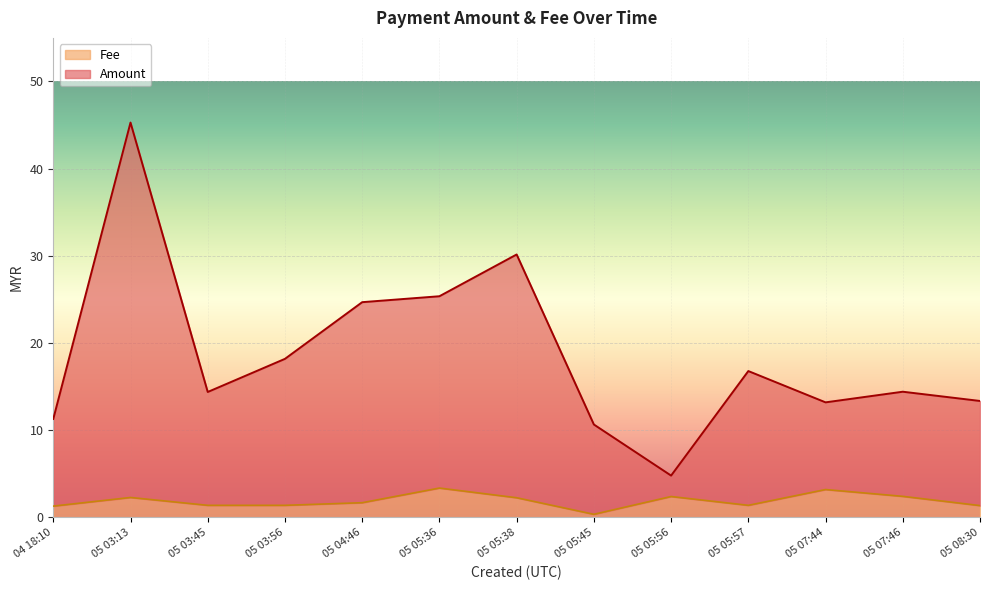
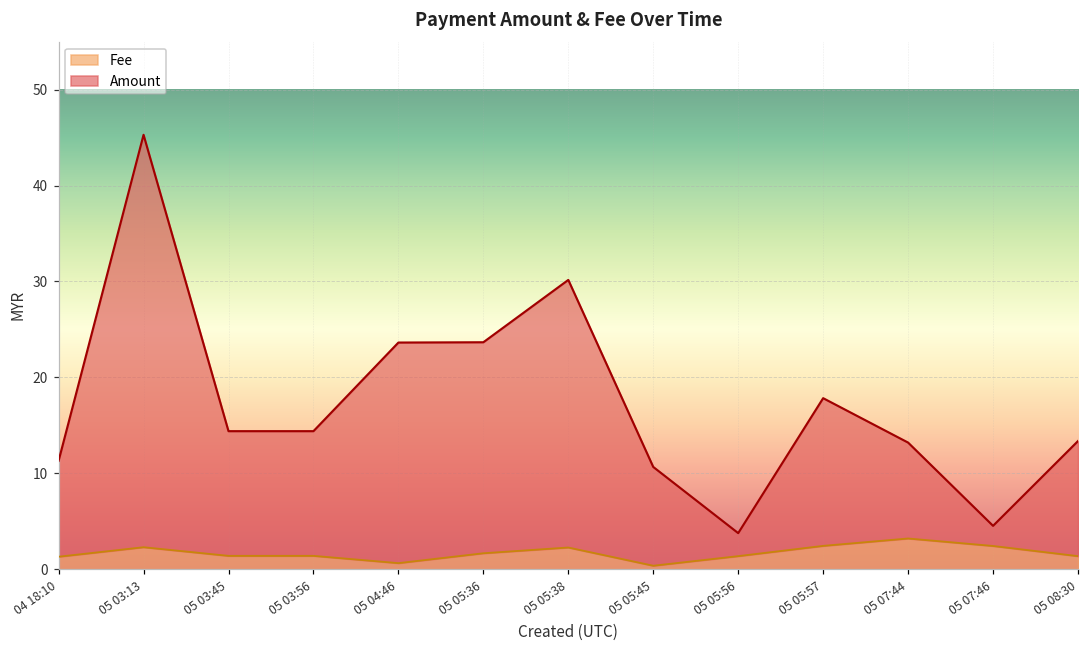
  {
    "Fee": {
      "04 18:10": 1,
      "05 03:13": 2,
      "05 03:45": 1,
      "05 03:56": 1,
-     "05 04:46": 2,
-     "05 05:36": 3,
+     "05 04:46": 1,
+     "05 05:36": 2,
      "05 05:38": 2,
      "05 05:45": 0,
-     "05 05:56": 2,
-     "05 05:57": 1,
+     "05 05:56": 1,
+     "05 05:57": 2,
      "05 07:44": 3,
      "05 07:46": 2,
      "05 08:30": 1
    },
    "Amount": {
      "04 18:10": 10,
      "05 03:13": 43,
      "05 03:45": 13,
-     "05 03:56": 17,
+     "05 03:56": 13,
      "05 04:46": 23,
      "05 05:36": 22,
      "05 05:38": 28,
      "05 05:45": 10,
      "05 05:56": 2,
      "05 05:57": 15,
      "05 07:44": 10,
-     "05 07:46": 12,
+     "05 07:46": 2,
      "05 08:30": 12
    }
  }
